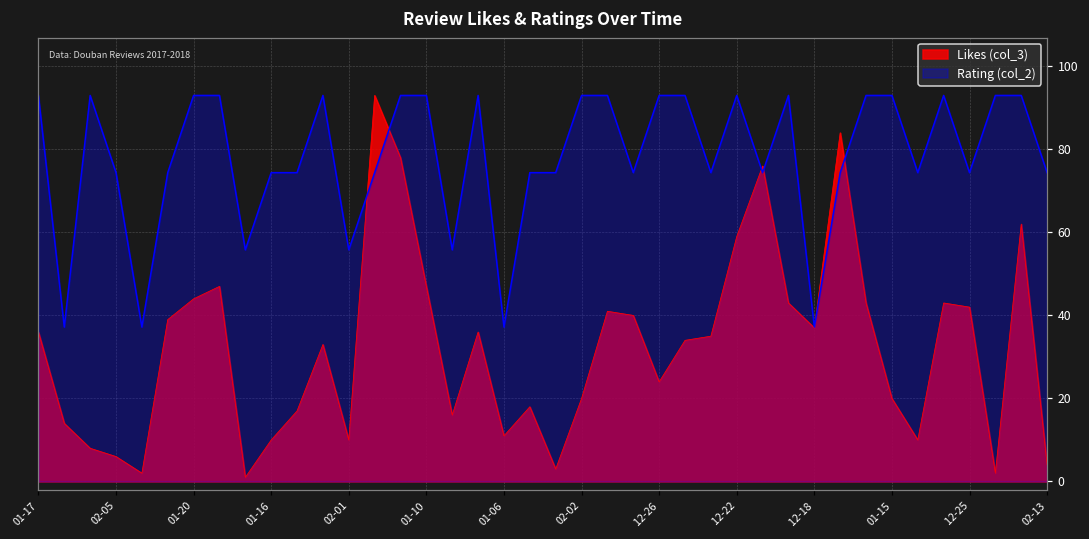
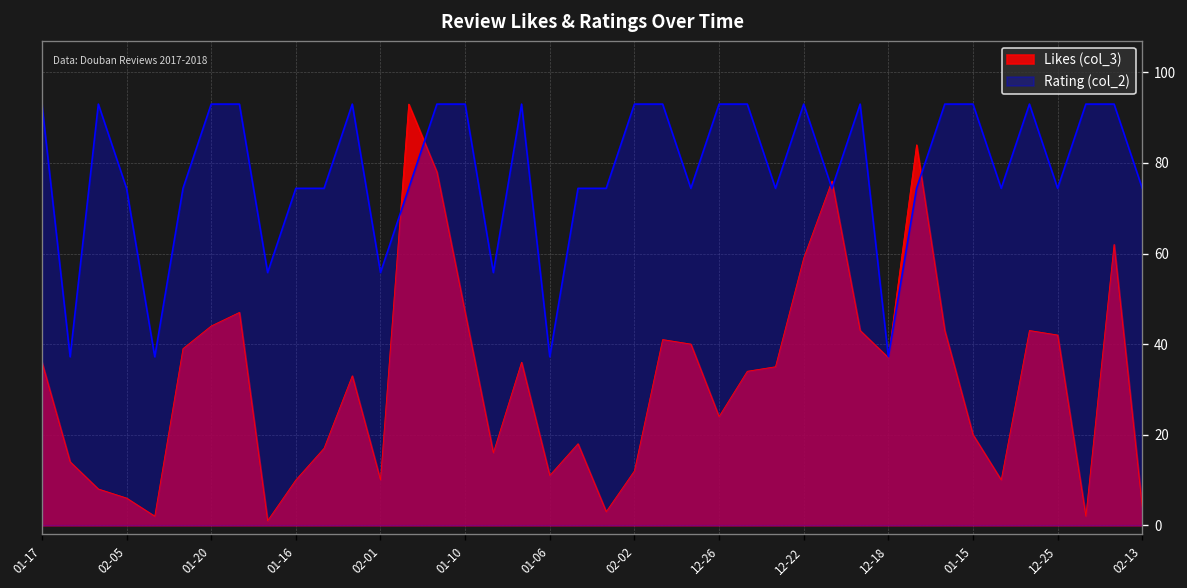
  {
    "Likes (col_3)": {
      "01-17": 36,
      "02-05": 6,
      "01-20": 44,
      "01-16": 10,
      "02-01": 10,
      "01-10": 47,
      "01-06": 11,
-     "02-02": 20,
+     "02-02": 12,
      "12-26": 24,
      "12-22": 59,
      "01-15": 20,
      "12-25": 42,
      "02-13": 4
    },
    "Rating (col_2)": {
      "01-17": 93,
      "02-05": 74,
      "01-20": 93,
      "01-16": 74,
      "02-01": 56,
      "01-10": 93,
      "01-06": 37,
      "02-02": 93,
      "12-26": 93,
      "12-22": 93,
      "01-15": 93,
      "12-25": 74,
      "02-13": 74
    }
  }
